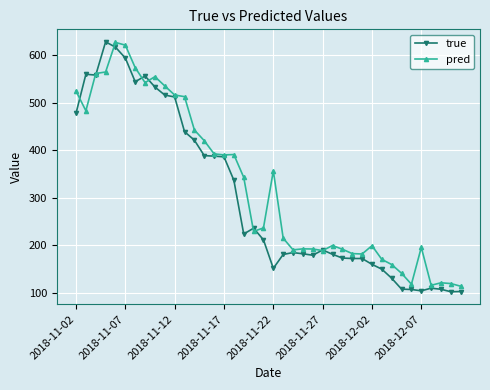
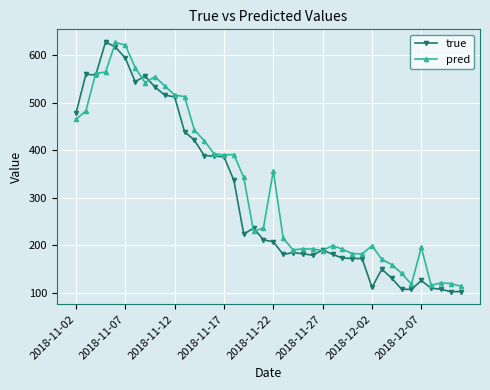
  {
    "true": {
      "2018-11-02": 480,
      "2018-11-07": 590,
-     "2018-11-22": 150,
-     "2018-12-02": 160,
-     "2018-12-07": 100
+     "2018-11-22": 210,
+     "2018-12-02": 110,
+     "2018-12-07": 130
    },
    "pred": {
-     "2018-11-02": 520,
+     "2018-11-02": 470,
      "2018-11-07": 620,
      "2018-11-22": 360,
      "2018-12-02": 200,
      "2018-12-07": 200
    }
  }
